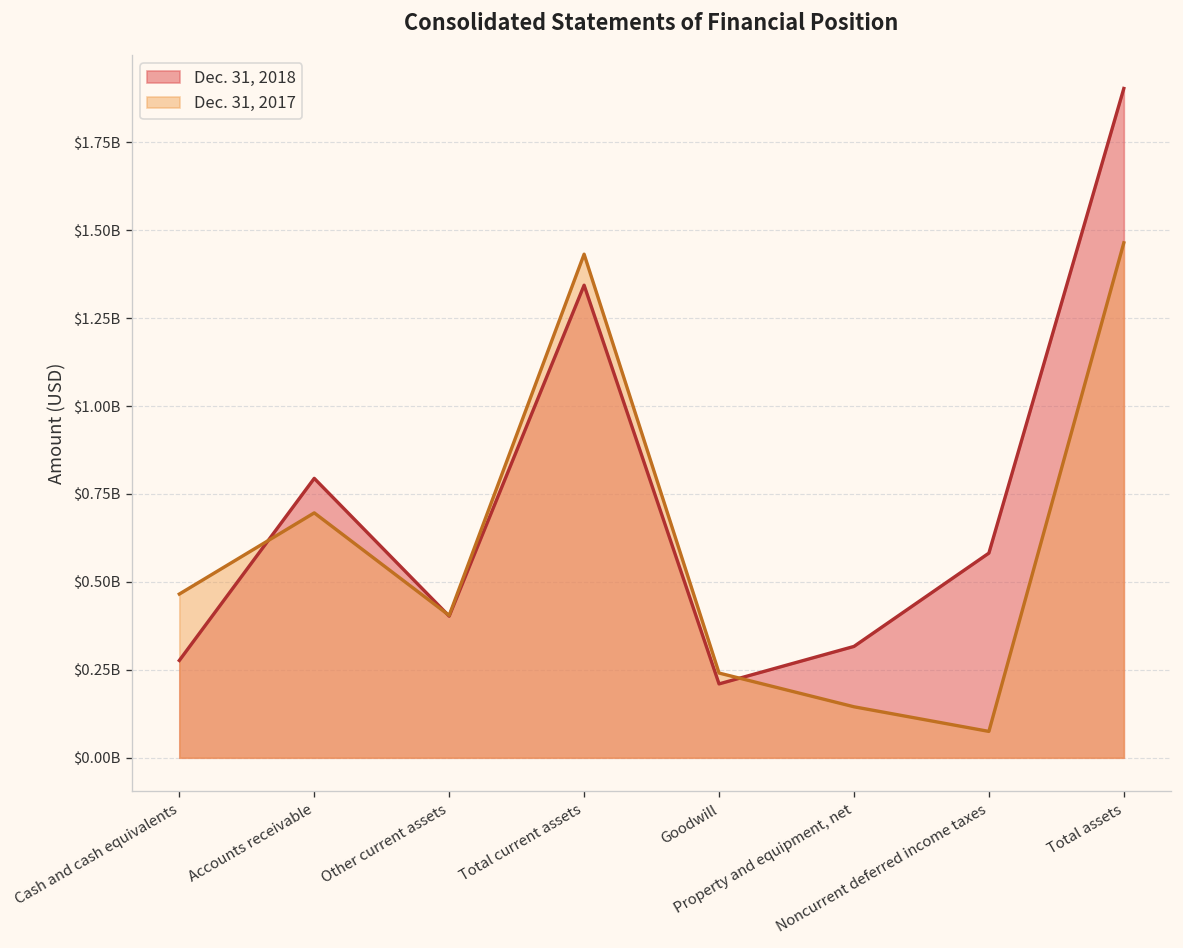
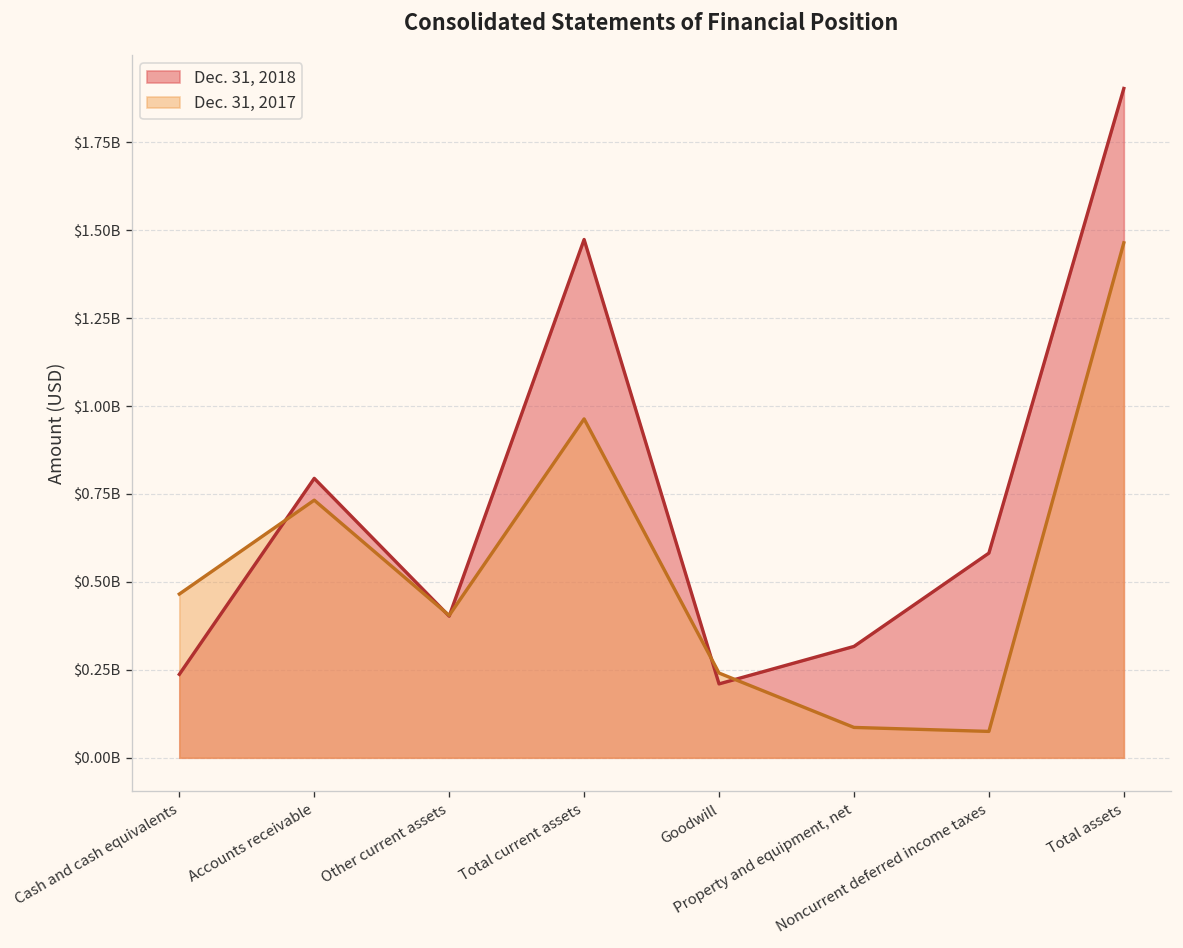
  {
    "Dec. 31, 2018": {
-     "Cash and cash equivalents": "$280000000",
+     "Cash and cash equivalents": "$240000000",
      "Accounts receivable": "$790000000",
-     "Total current assets": "$1340000000",
+     "Total current assets": "$1470000000",
      "Goodwill": "$210000000",
      "Property and equipment, net": "$320000000",
      "Noncurrent deferred income taxes": "$580000000",
      "Total assets": "$1900000000"
    },
    "Dec. 31, 2017": {
      "Cash and cash equivalents": "$470000000",
-     "Accounts receivable": "$700000000",
-     "Total current assets": "$1430000000",
+     "Accounts receivable": "$730000000",
+     "Total current assets": "$960000000",
      "Goodwill": "$240000000",
-     "Property and equipment, net": "$140000000",
+     "Property and equipment, net": "$90000000",
      "Noncurrent deferred income taxes": "$70000000",
      "Total assets": "$1460000000"
    }
  }
